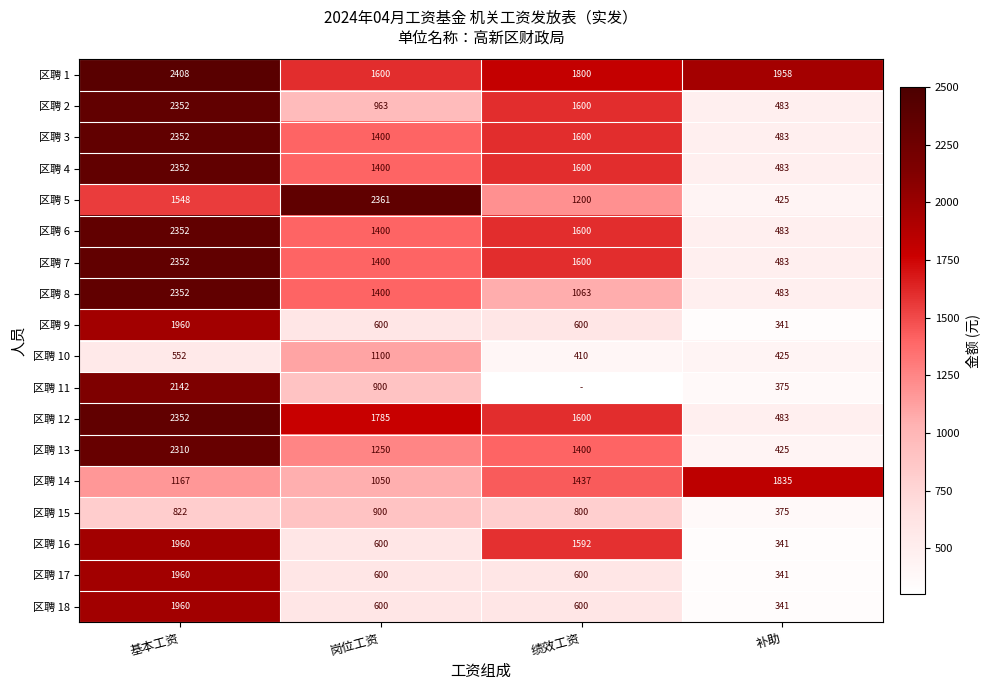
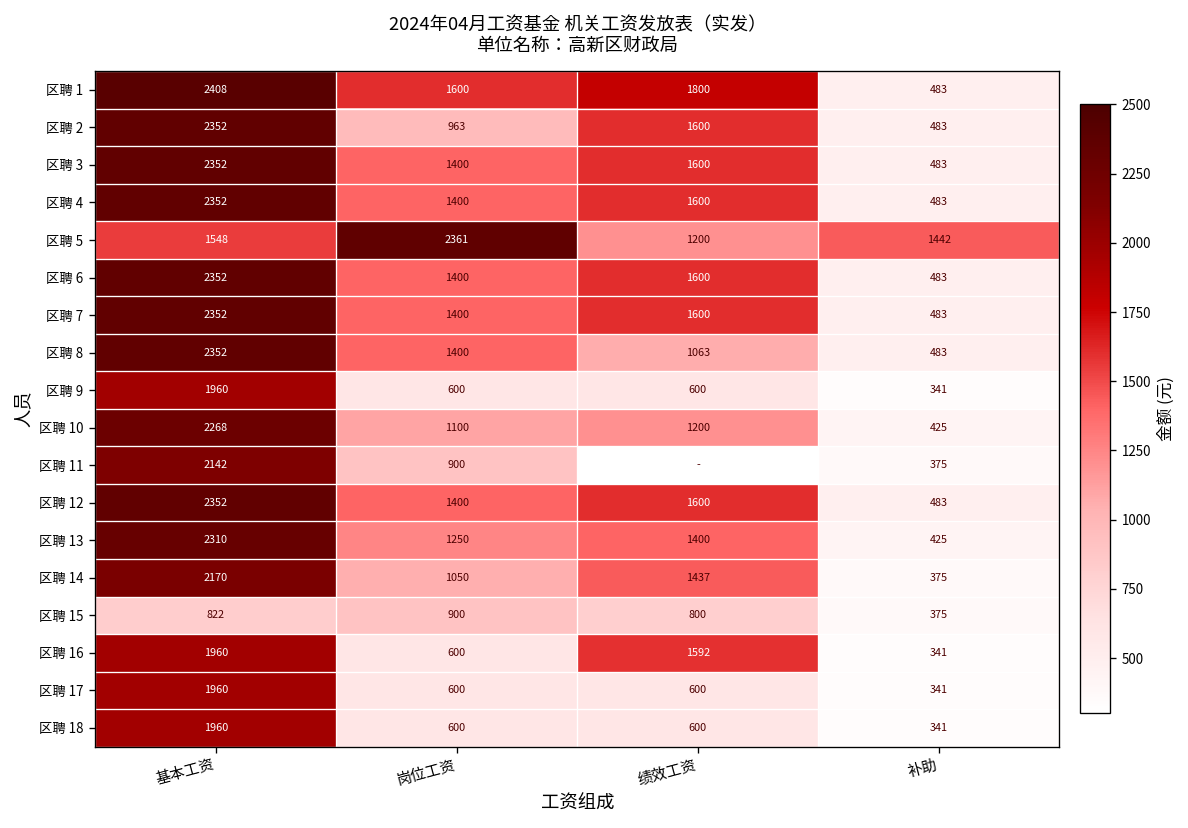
  {
    "区聘 1": {
      "基本工资": 2408,
      "岗位工资": 1600,
      "绩效工资": 1800,
-     "补助": 1958
+     "补助": 483
    },
    "区聘 2": {
      "基本工资": 2352,
      "岗位工资": 963,
      "绩效工资": 1600,
      "补助": 483
    },
    "区聘 3": {
      "基本工资": 2352,
      "岗位工资": 1400,
      "绩效工资": 1600,
      "补助": 483
    },
    "区聘 4": {
      "基本工资": 2352,
      "岗位工资": 1400,
      "绩效工资": 1600,
      "补助": 483
    },
    "区聘 5": {
      "基本工资": 1548,
      "岗位工资": 2361,
      "绩效工资": 1200,
-     "补助": 425
+     "补助": 1442
    },
    "区聘 6": {
      "基本工资": 2352,
      "岗位工资": 1400,
      "绩效工资": 1600,
      "补助": 483
    },
    "区聘 7": {
      "基本工资": 2352,
      "岗位工资": 1400,
      "绩效工资": 1600,
      "补助": 483
    },
    "区聘 8": {
      "基本工资": 2352,
      "岗位工资": 1400,
      "绩效工资": 1063,
      "补助": 483
    },
    "区聘 9": {
      "基本工资": 1960,
      "岗位工资": 600,
      "绩效工资": 600,
      "补助": 341
    },
    "区聘 10": {
-     "基本工资": 552,
+     "基本工资": 2268,
      "岗位工资": 1100,
-     "绩效工资": 410,
+     "绩效工资": 1200,
      "补助": 425
    },
    "区聘 11": {
      "基本工资": 2142,
      "岗位工资": 900,
      "补助": 375
    },
    "区聘 12": {
      "基本工资": 2352,
-     "岗位工资": 1785,
+     "岗位工资": 1400,
      "绩效工资": 1600,
      "补助": 483
    },
    "区聘 13": {
      "基本工资": 2310,
      "岗位工资": 1250,
      "绩效工资": 1400,
      "补助": 425
    },
    "区聘 14": {
-     "基本工资": 1167,
+     "基本工资": 2170,
      "岗位工资": 1050,
      "绩效工资": 1437,
-     "补助": 1835
+     "补助": 375
    },
    "区聘 15": {
      "基本工资": 822,
      "岗位工资": 900,
      "绩效工资": 800,
      "补助": 375
    },
    "区聘 16": {
      "基本工资": 1960,
      "岗位工资": 600,
      "绩效工资": 1592,
      "补助": 341
    },
    "区聘 17": {
      "基本工资": 1960,
      "岗位工资": 600,
      "绩效工资": 600,
      "补助": 341
    },
    "区聘 18": {
      "基本工资": 1960,
      "岗位工资": 600,
      "绩效工资": 600,
      "补助": 341
    }
  }
